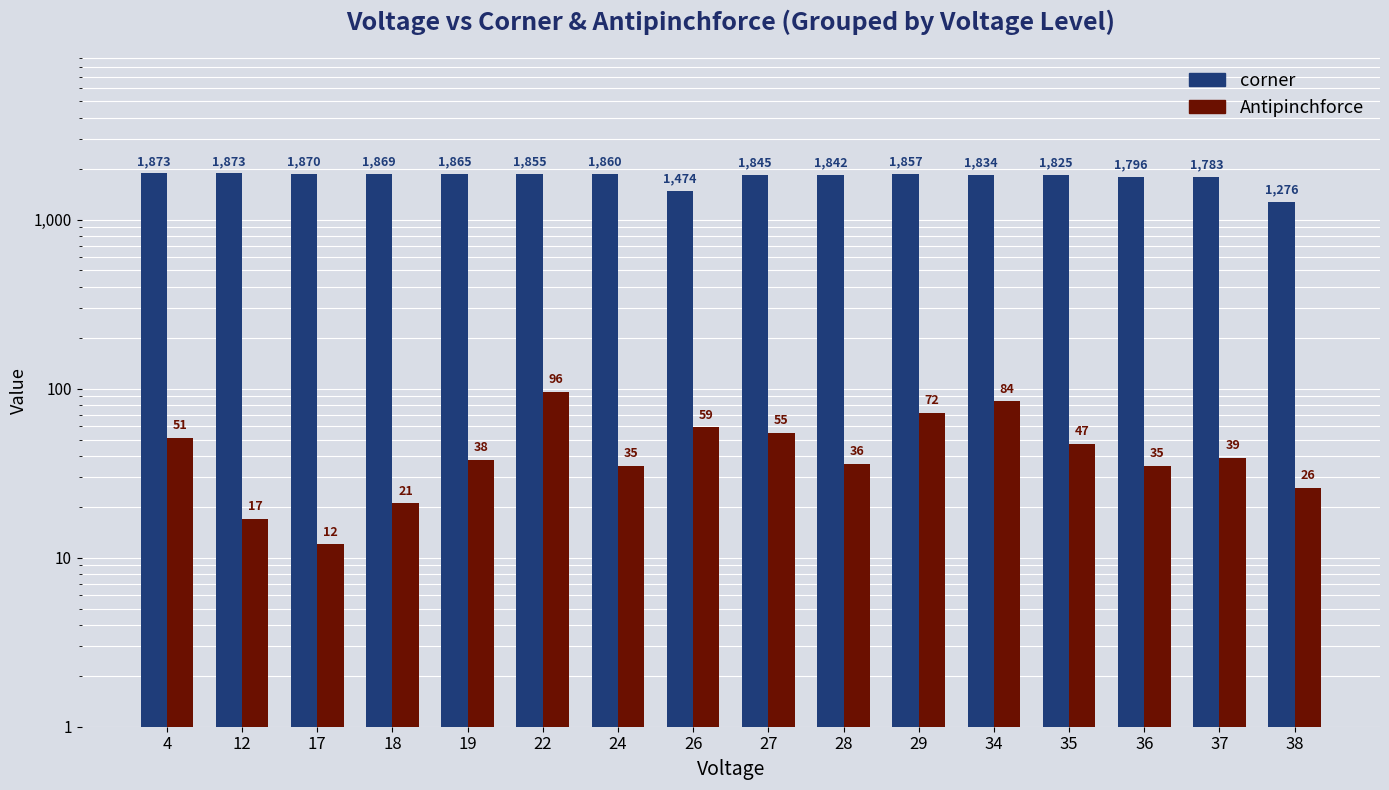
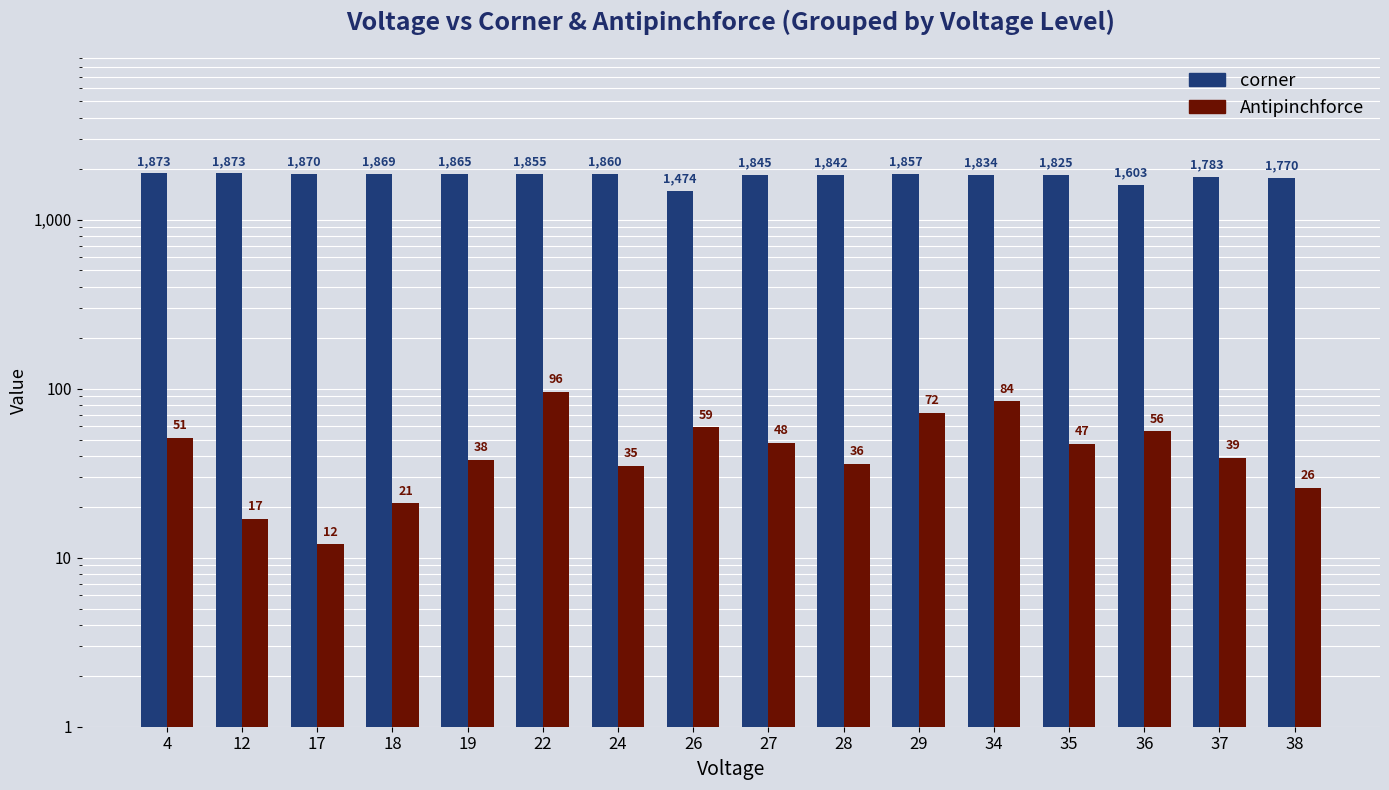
  {
    "corner": {
      "4": "1,873",
      "12": "1,873",
      "17": "1,870",
      "18": "1,869",
      "19": "1,865",
      "22": "1,855",
      "24": "1,860",
      "26": "1,474",
      "27": "1,845",
      "28": "1,842",
      "29": "1,857",
      "34": "1,834",
      "35": "1,825",
-     "36": "1,796",
+     "36": "1,603",
      "37": "1,783",
-     "38": "1,276"
+     "38": "1,770"
    },
    "Antipinchforce": {
      "4": "51",
      "12": "17",
      "17": "12",
      "18": "21",
      "19": "38",
      "22": "96",
      "24": "35",
      "26": "59",
-     "27": "55",
+     "27": "48",
      "28": "36",
      "29": "72",
      "34": "84",
      "35": "47",
-     "36": "35",
+     "36": "56",
      "37": "39",
      "38": "26"
    }
  }
